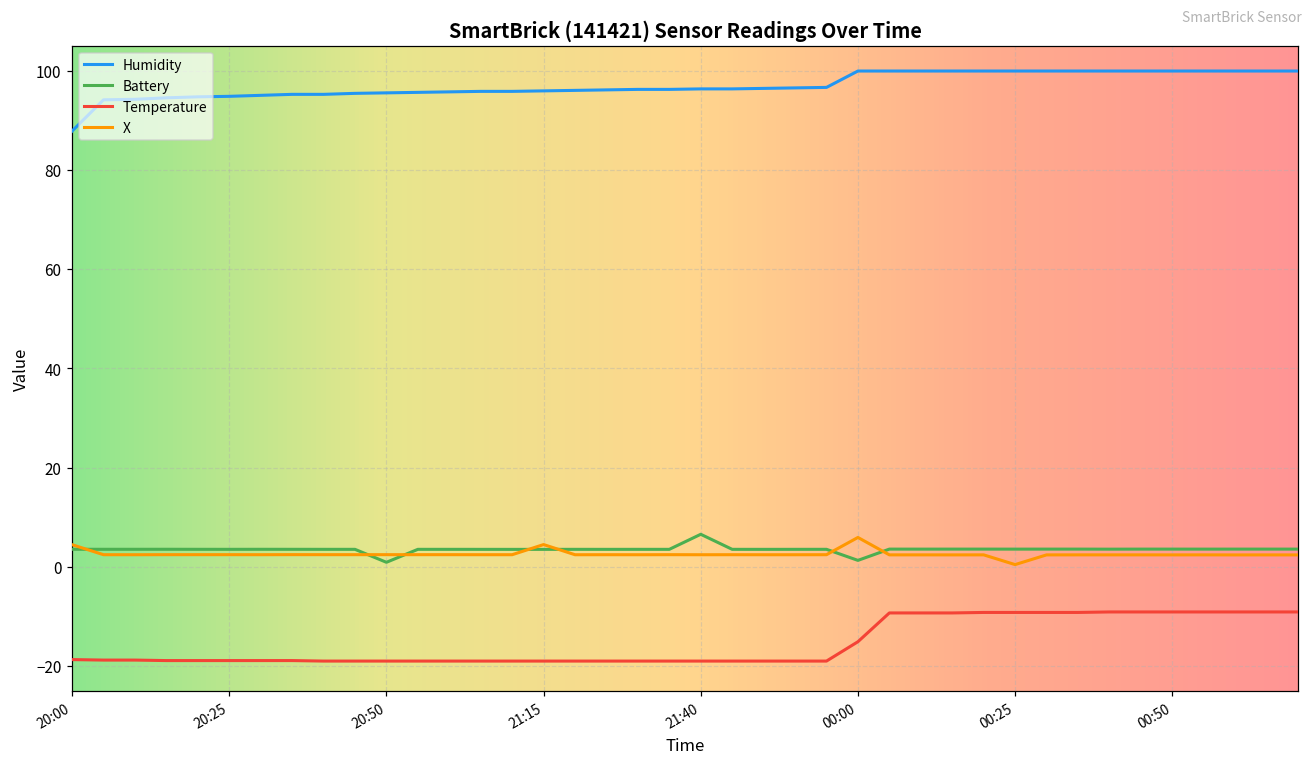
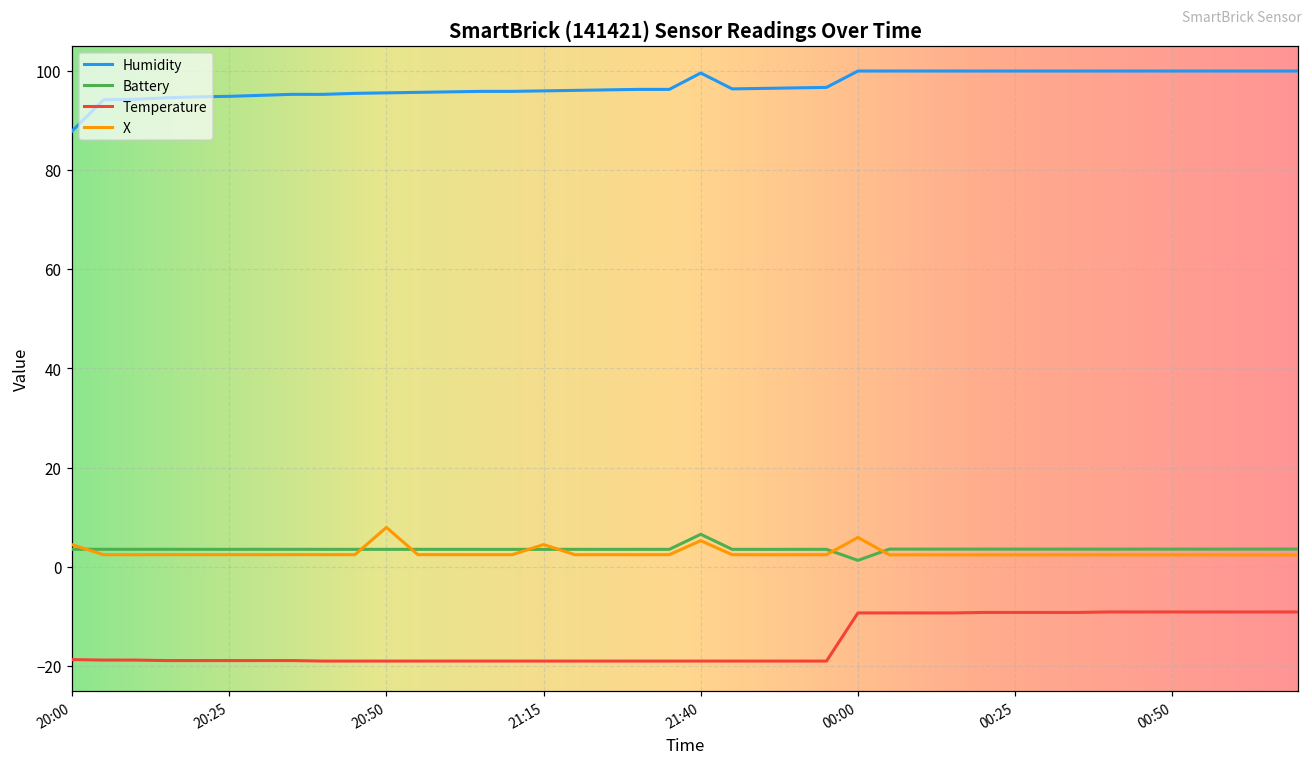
  {
    "Humidity": {
      "20:00": 88,
      "20:25": 95,
      "20:50": 96,
      "21:15": 96,
-     "21:40": 96,
+     "21:40": 100,
      "00:00": 100,
      "00:25": 100,
      "00:50": 100
    },
    "Battery": {
      "20:00": 4,
      "20:25": 4,
-     "20:50": 1,
+     "20:50": 4,
      "21:15": 4,
      "21:40": 7,
      "00:00": 1,
      "00:25": 4,
      "00:50": 4
    },
    "Temperature": {
      "20:00": -19,
      "20:25": -19,
      "20:50": -19,
      "21:15": -19,
      "21:40": -19,
-     "00:00": -15,
+     "00:00": -9,
      "00:25": -9,
      "00:50": -9
    },
    "X": {
      "20:00": 4,
      "20:25": 2,
-     "20:50": 2,
+     "20:50": 8,
      "21:15": 4,
-     "21:40": 2,
+     "21:40": 5,
      "00:00": 6,
-     "00:25": 0,
+     "00:25": 2,
      "00:50": 2
    }
  }
